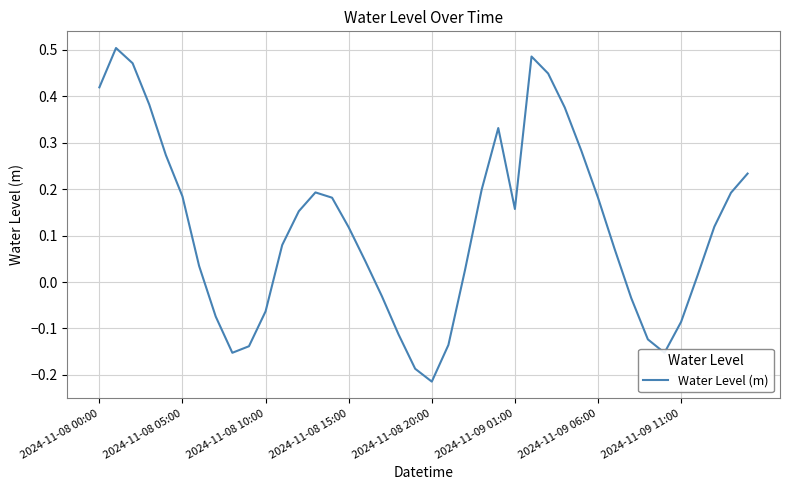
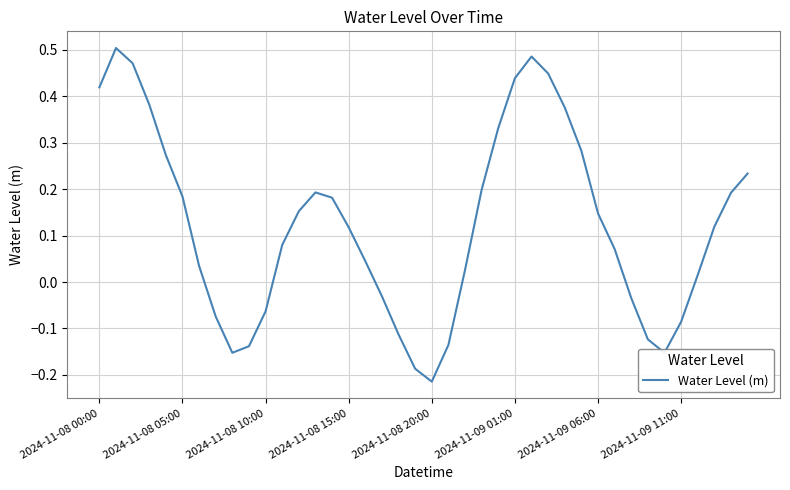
  {
    "2024-11-08 00:00": 0.42,
    "2024-11-08 05:00": 0.18,
    "2024-11-08 10:00": -0.06,
    "2024-11-08 15:00": 0.12,
    "2024-11-08 20:00": -0.21,
-   "2024-11-09 01:00": 0.16,
-   "2024-11-09 06:00": 0.18,
+   "2024-11-09 01:00": 0.44,
+   "2024-11-09 06:00": 0.15,
    "2024-11-09 11:00": -0.09
  }
